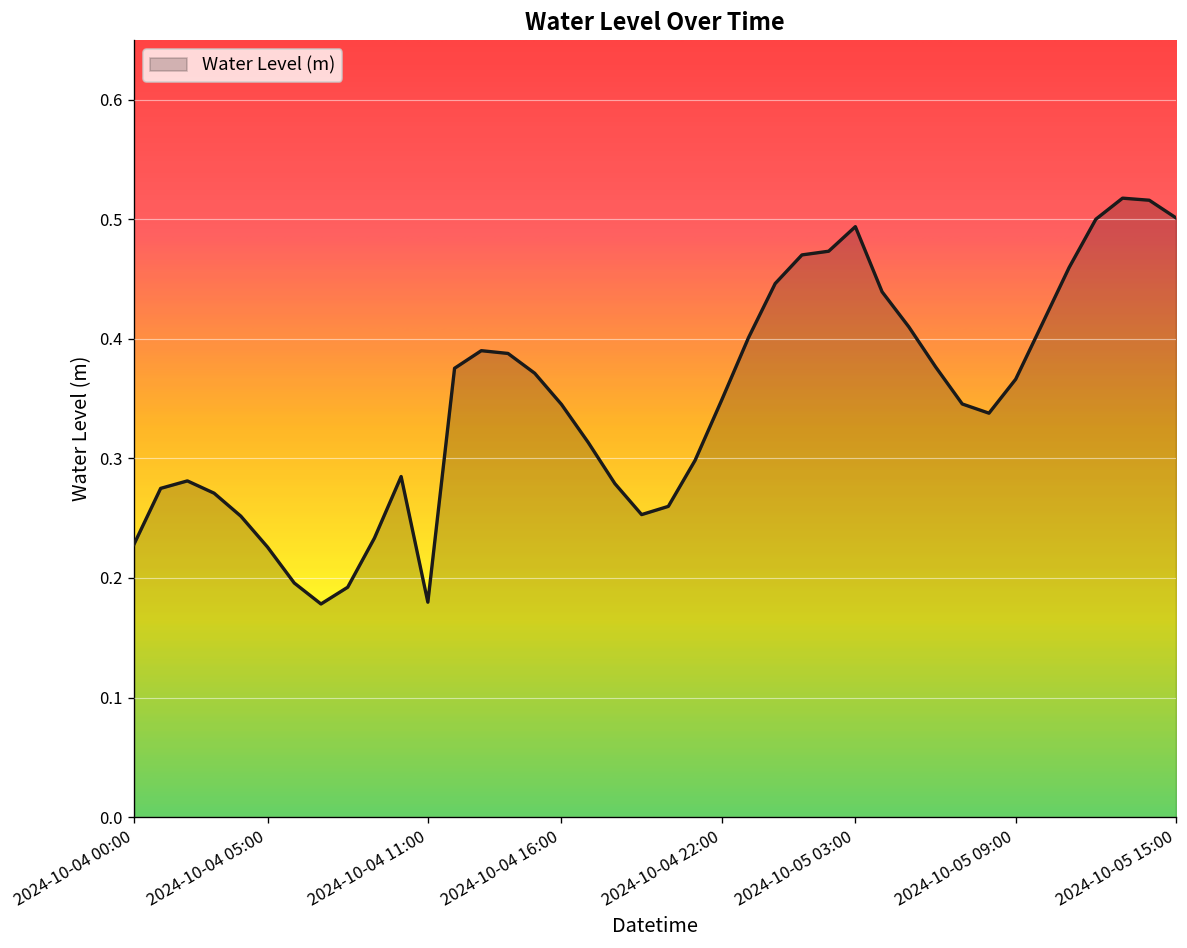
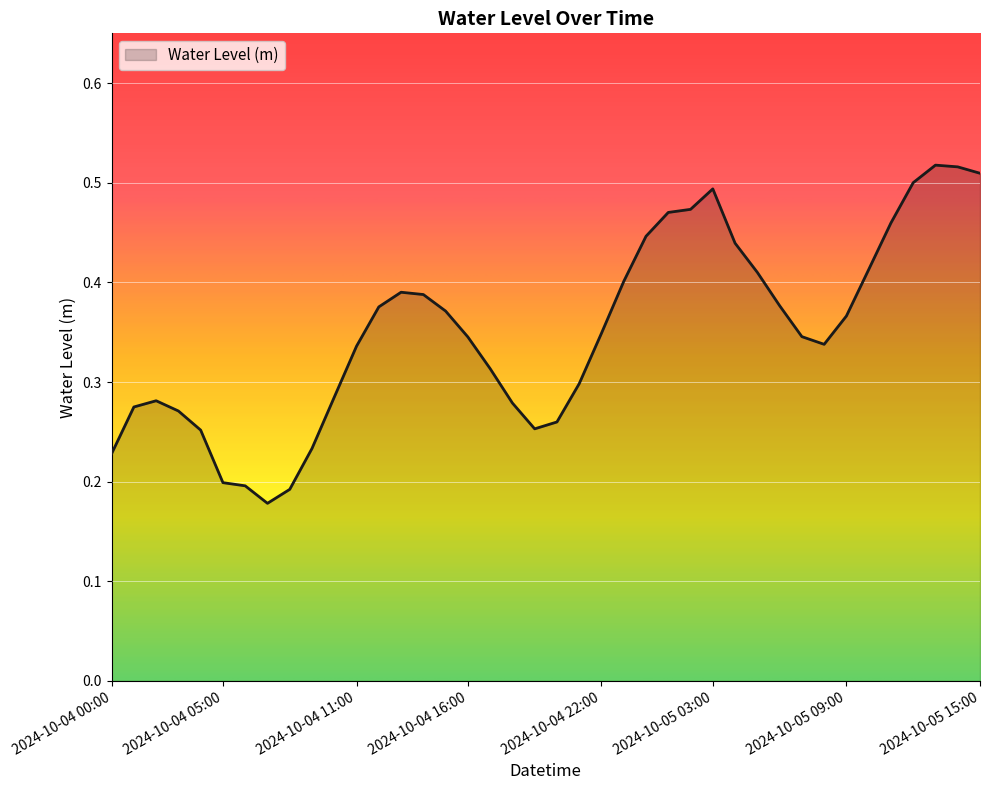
  {
    "2024-10-04 00:00": 0.23,
-   "2024-10-04 05:00": 0.23,
-   "2024-10-04 11:00": 0.18,
+   "2024-10-04 05:00": 0.20,
+   "2024-10-04 11:00": 0.34,
    "2024-10-04 16:00": 0.35,
    "2024-10-04 22:00": 0.35,
    "2024-10-05 03:00": 0.49,
    "2024-10-05 09:00": 0.37,
-   "2024-10-05 15:00": 0.50
+   "2024-10-05 15:00": 0.51
  }
